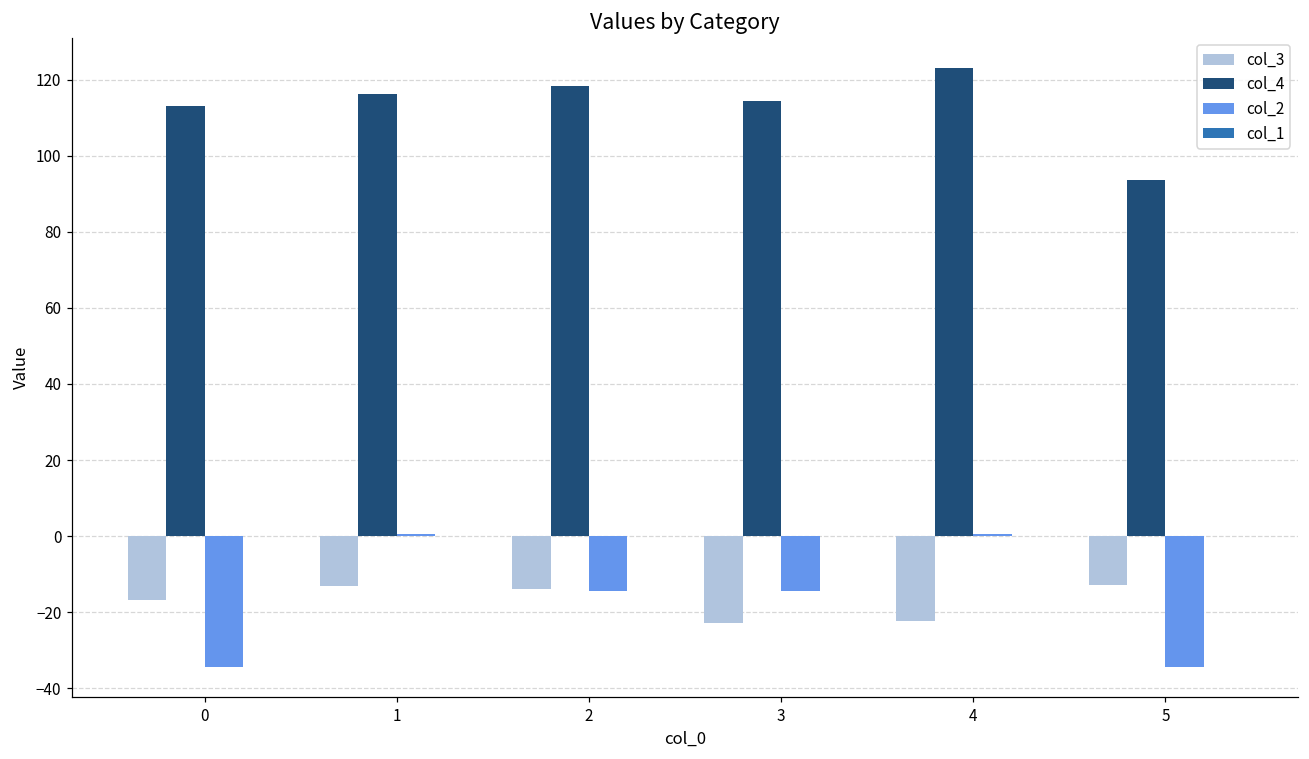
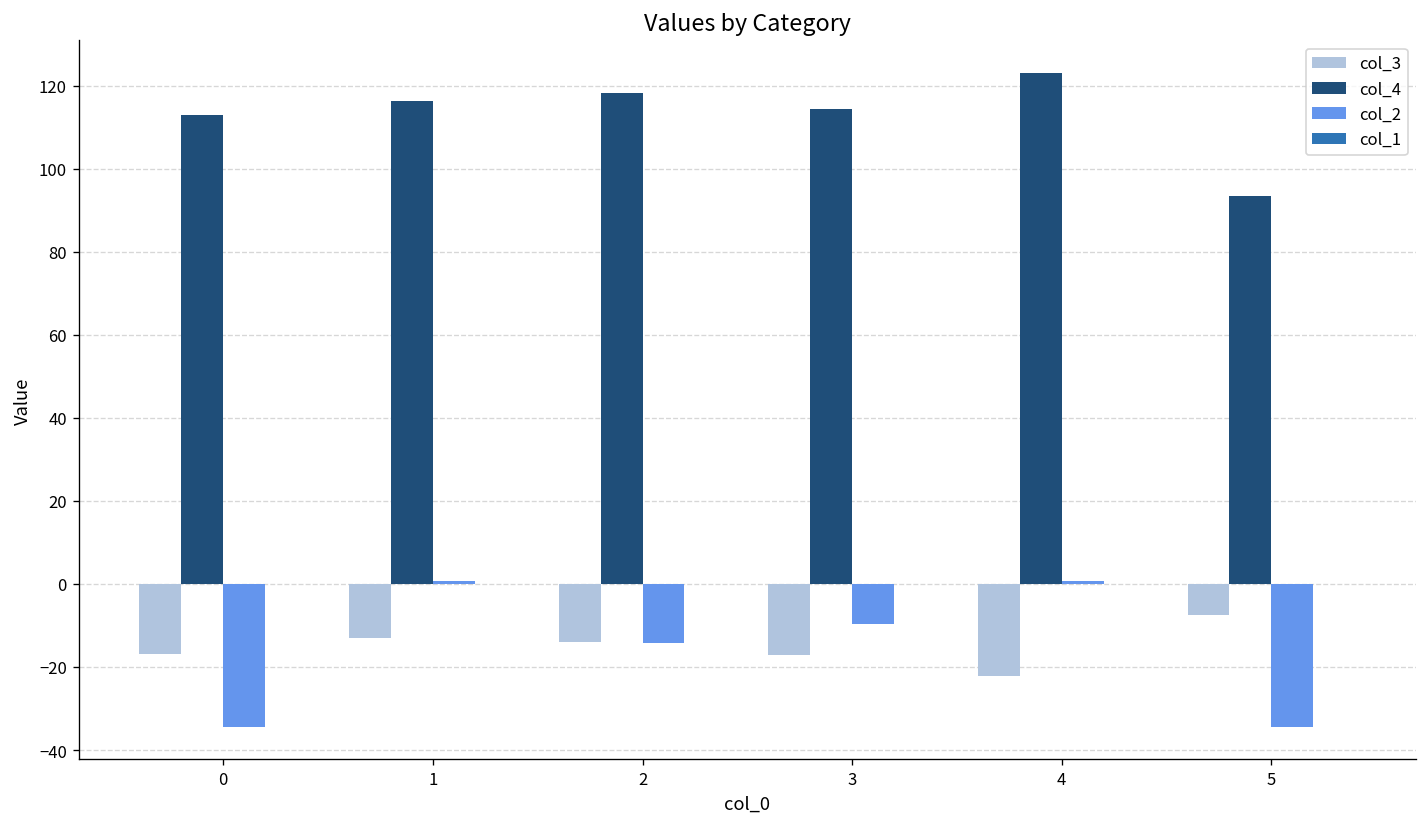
  {
    "col_3": {
      "0": -17,
      "1": -13,
      "2": -14,
-     "3": -23,
+     "3": -17,
      "4": -22,
-     "5": -13
+     "5": -8
    },
    "col_4": {
      "0": 113,
      "1": 116,
      "2": 118,
      "3": 114,
      "4": 123,
      "5": 94
    },
    "col_2": {
      "0": -34,
      "2": -14,
-     "3": -14,
+     "3": -10,
      "5": -34
    },
    "col_1": {
      "0": 0,
      "1": 0,
      "2": 0,
      "3": 0,
      "4": 0,
      "5": 0
    }
  }
